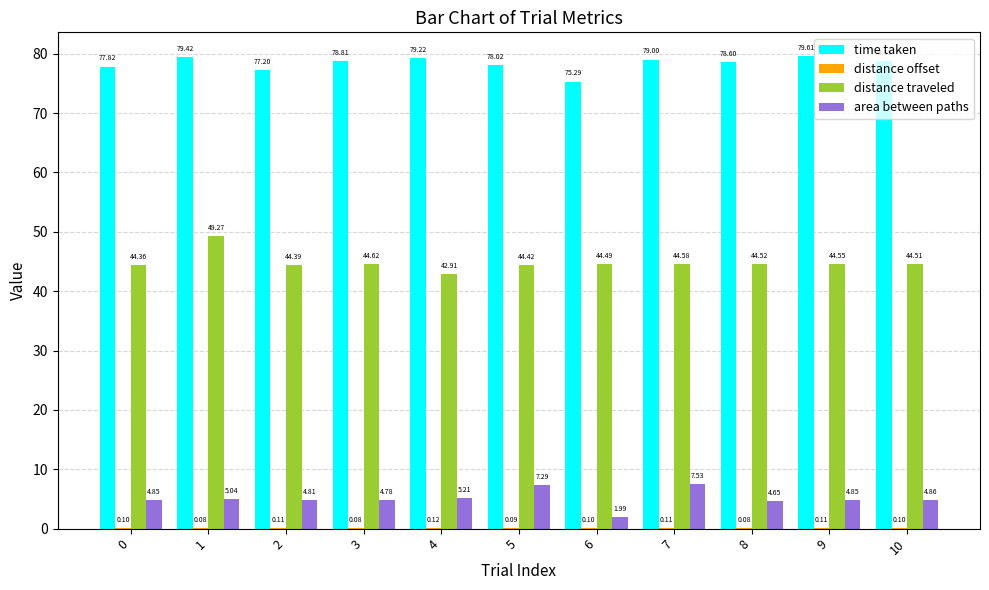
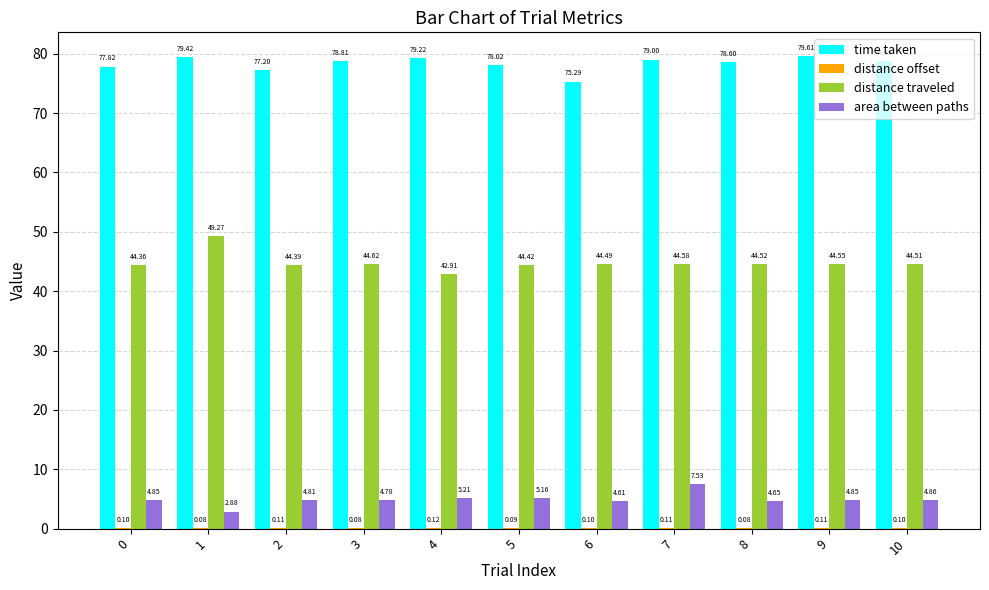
  {
    "time taken": {
      "0": 77.82,
      "1": 79.42,
      "2": 77.20,
      "3": 78.81,
      "4": 79.22,
      "5": 78.02,
      "6": 75.29,
      "7": 79.00,
      "8": 78.60
    },
    "distance offset": {
      "0": 0.10,
      "1": 0.08,
      "2": 0.11,
      "3": 0.08,
      "4": 0.12,
      "5": 0.09,
      "6": 0.10,
      "7": 0.11,
      "8": 0.08,
      "9": 0.11,
      "10": 0.10
    },
    "distance traveled": {
      "0": 44.36,
      "1": 49.27,
      "2": 44.39,
      "3": 44.62,
      "4": 42.91,
      "5": 44.42,
      "6": 44.49,
      "7": 44.58,
      "8": 44.52,
      "9": 44.55,
      "10": 44.51
    },
    "area between paths": {
      "0": 4.85,
-     "1": 5.04,
+     "1": 2.88,
      "2": 4.81,
      "3": 4.78,
      "4": 5.21,
-     "5": 7.29,
-     "6": 1.99,
+     "5": 5.16,
+     "6": 4.61,
      "7": 7.53,
      "8": 4.65,
      "9": 4.85,
      "10": 4.86
    }
  }
